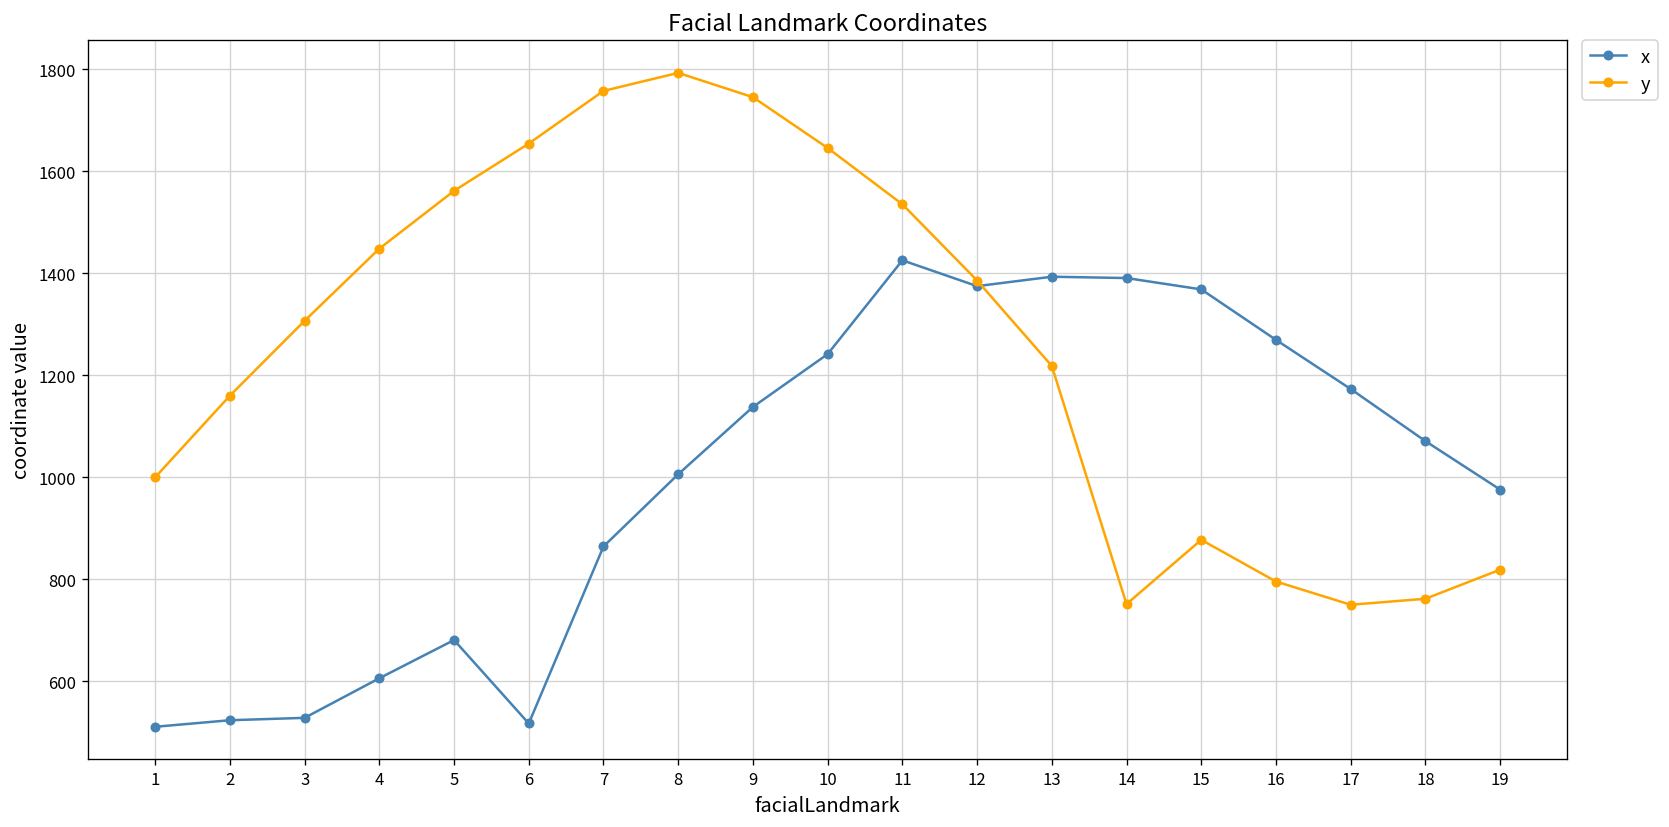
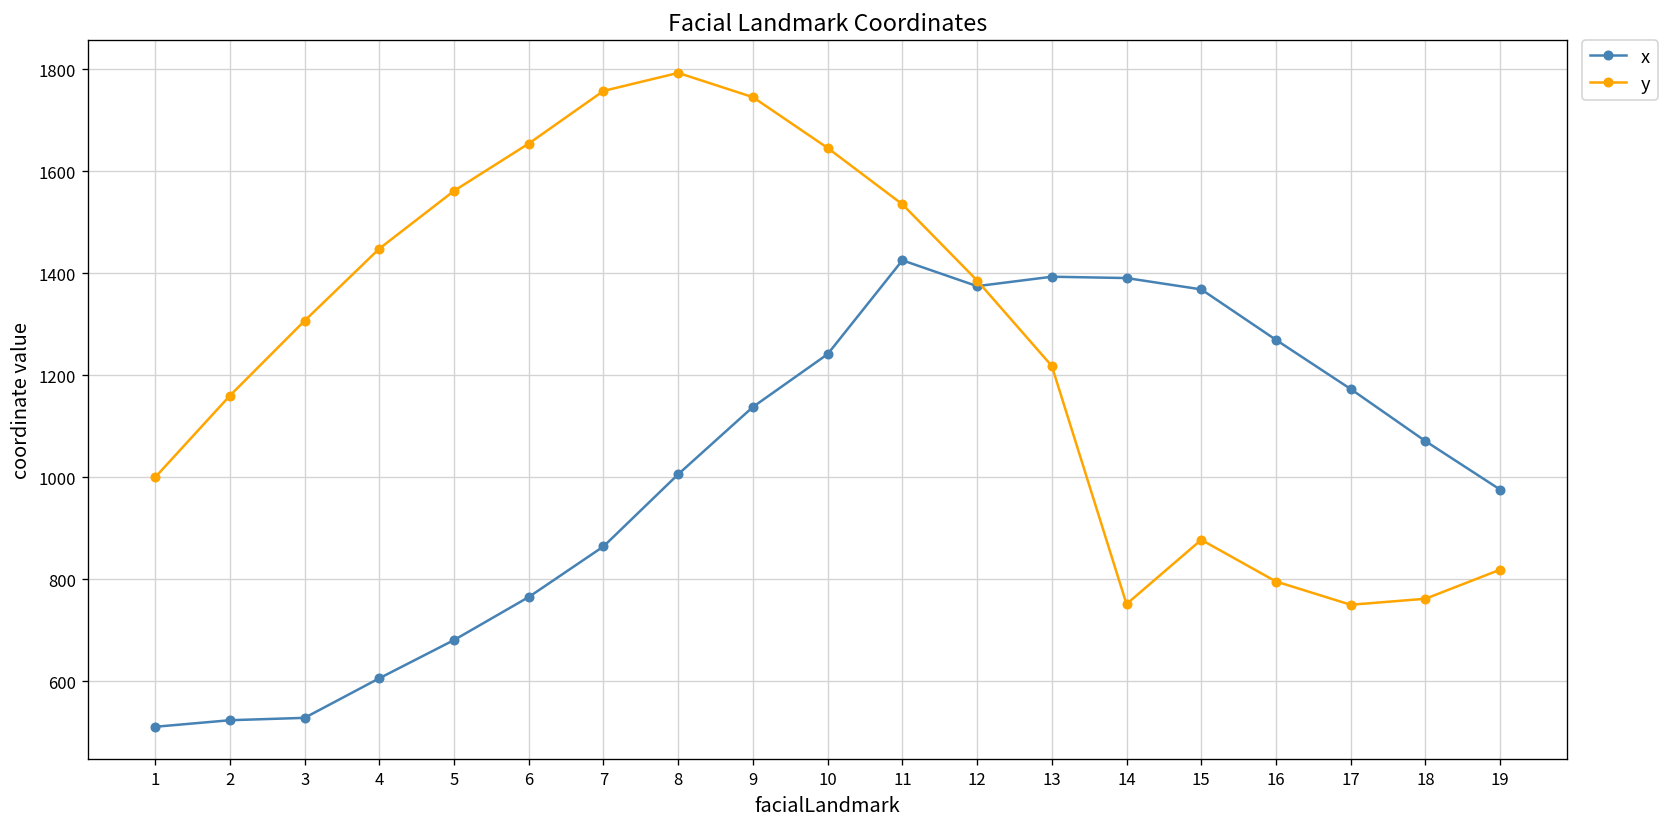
  {
    "x": {
      "1": 510,
      "2": 520,
      "3": 530,
      "4": 610,
      "5": 680,
-     "6": 520,
+     "6": 770,
      "7": 860,
      "8": 1010,
      "9": 1140,
      "10": 1240,
      "11": 1430,
      "12": 1370,
      "13": 1390,
      "14": 1390,
      "15": 1370,
      "16": 1270,
      "17": 1170,
      "18": 1070,
      "19": 980
    },
    "y": {
      "1": 1000,
      "2": 1160,
      "3": 1310,
      "4": 1450,
      "5": 1560,
      "6": 1650,
      "7": 1760,
      "8": 1790,
      "9": 1740,
      "10": 1650,
      "11": 1530,
      "12": 1390,
      "13": 1220,
      "14": 750,
      "15": 880,
      "16": 800,
      "17": 750,
      "18": 760,
      "19": 820
    }
  }
